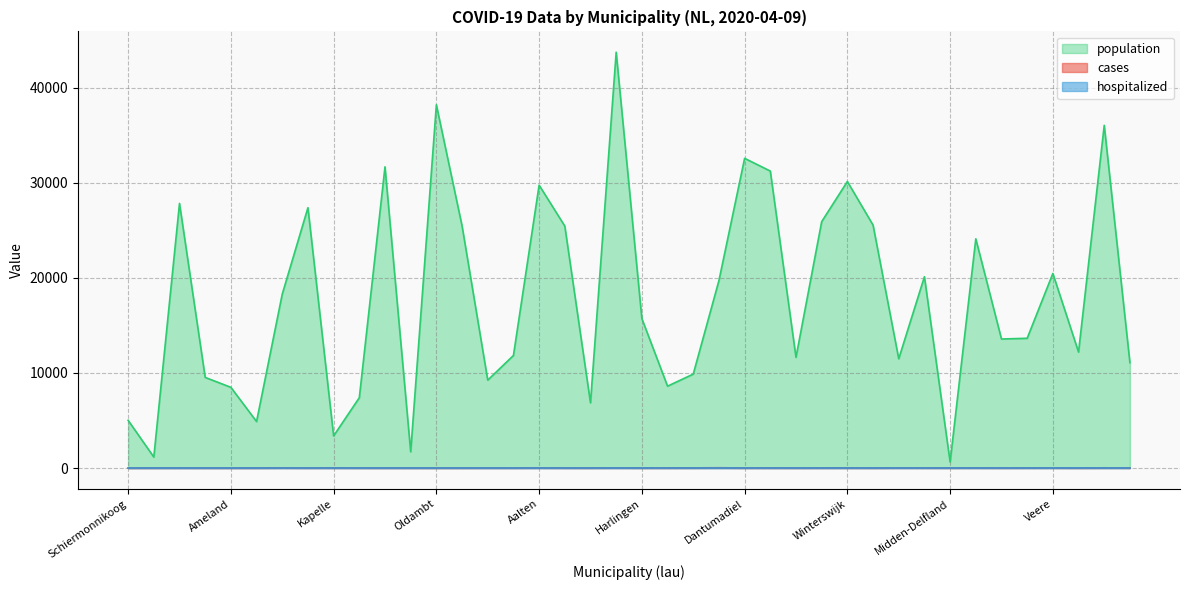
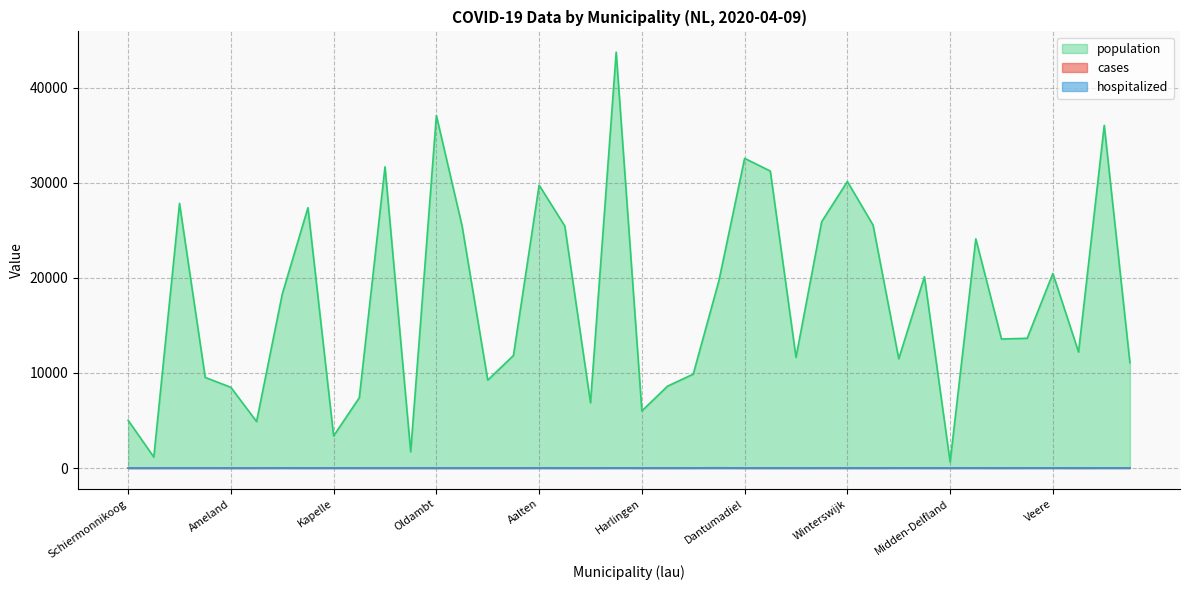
  {
    "population": {
      "Schiermonnikoog": 5000,
      "Ameland": 8000,
      "Kapelle": 3000,
-     "Oldambt": 38000,
+     "Oldambt": 37000,
      "Aalten": 30000,
-     "Harlingen": 16000,
+     "Harlingen": 6000,
      "Dantumadiel": 33000,
      "Winterswijk": 30000,
      "Midden-Delfland": 1000,
      "Veere": 20000
    },
    "hospitalized": {
      "Schiermonnikoog": 0,
      "Ameland": 0,
      "Kapelle": 0,
      "Oldambt": 0,
      "Aalten": 0,
      "Harlingen": 0,
      "Dantumadiel": 0,
      "Winterswijk": 0,
      "Midden-Delfland": 0,
      "Veere": 0
    }
  }
